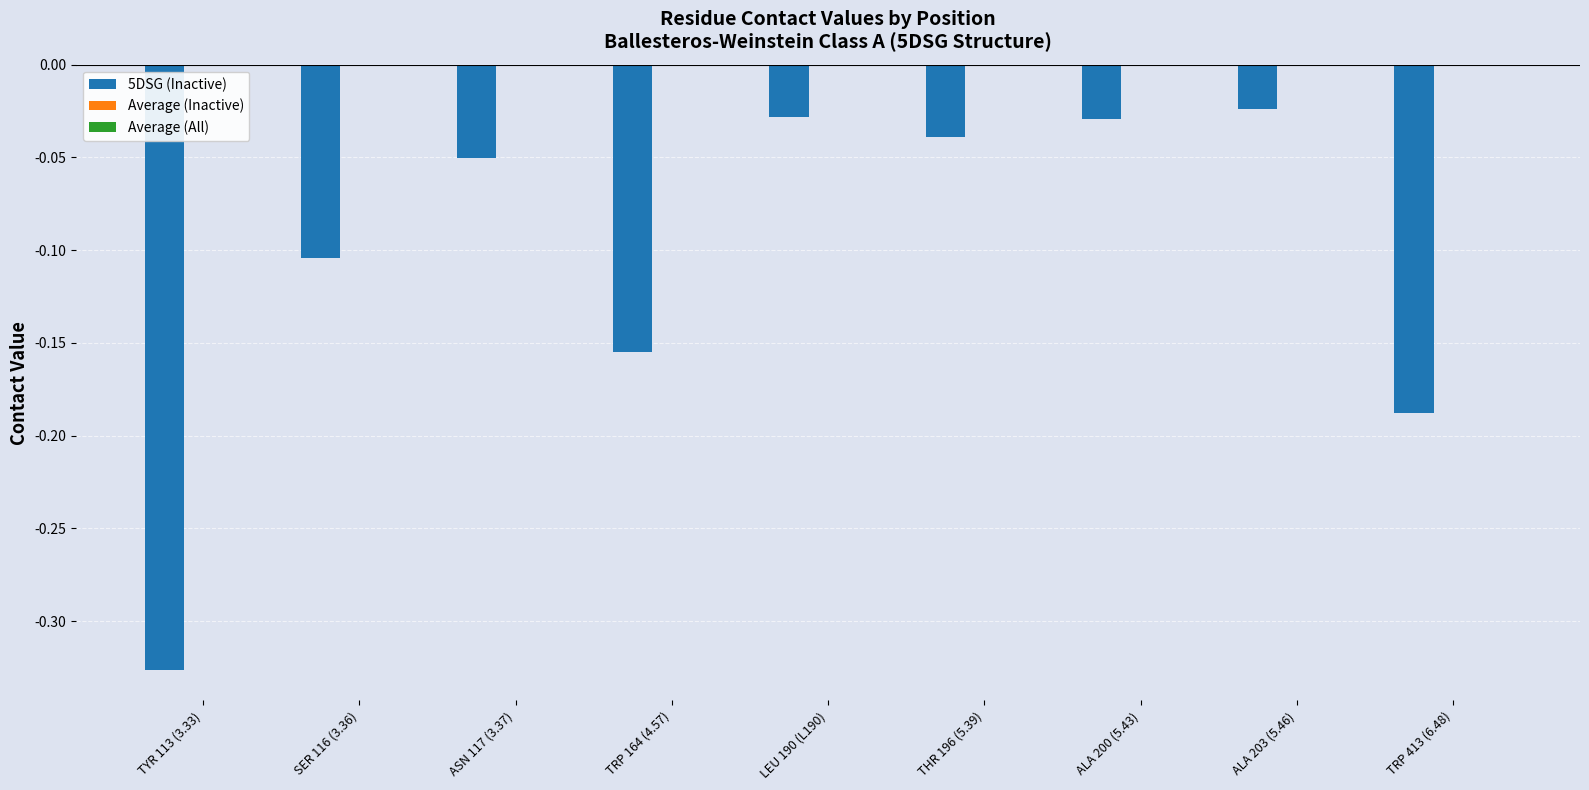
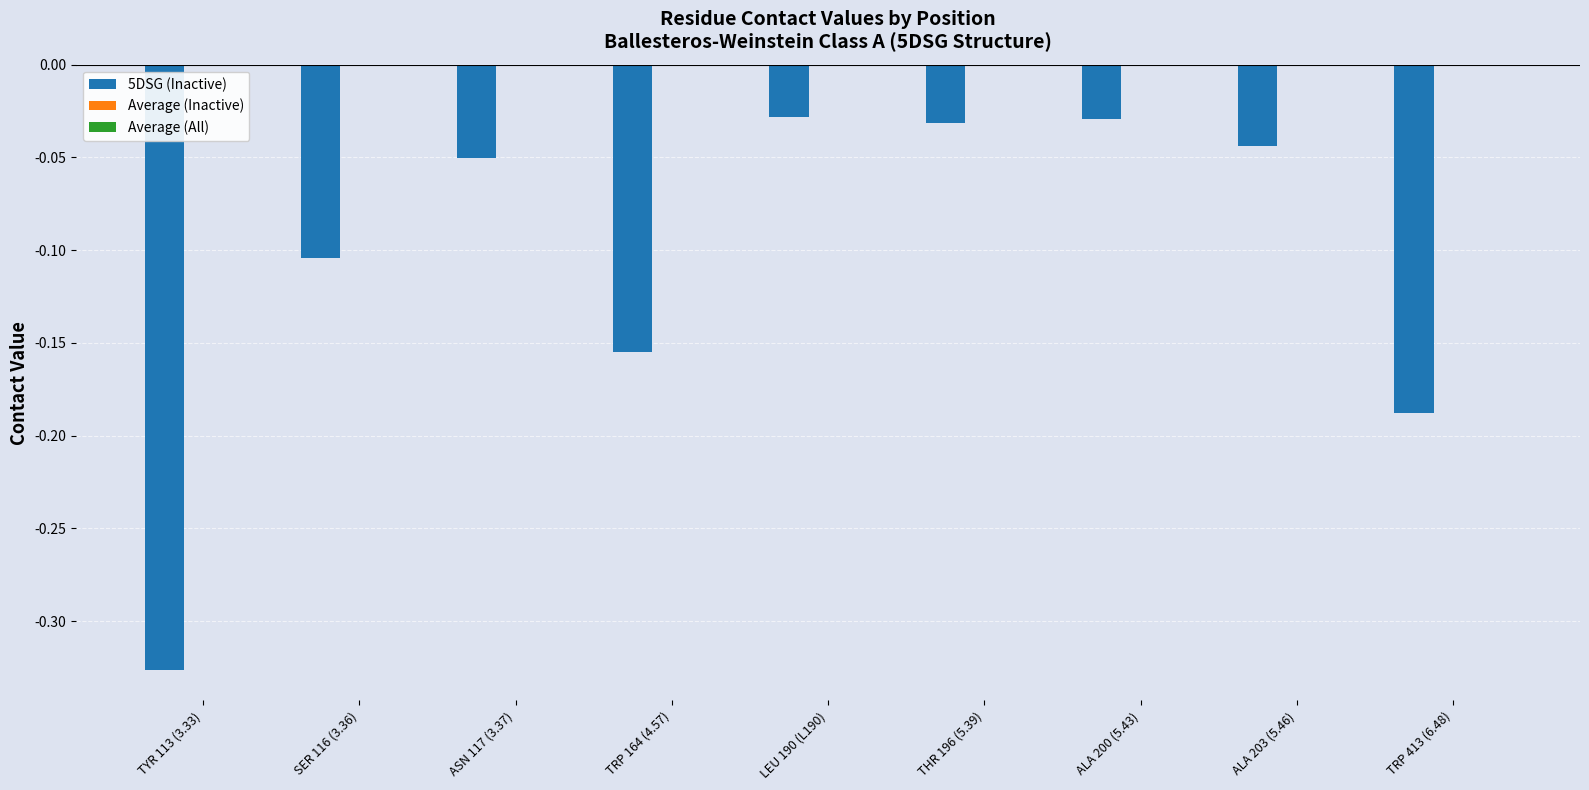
  {
    "5DSG (Inactive)": {
      "TYR 113 (3.33)": -0.327,
      "SER 116 (3.36)": -0.104,
      "ASN 117 (3.37)": -0.050,
      "TRP 164 (4.57)": -0.155,
      "LEU 190 (L190)": -0.028,
-     "THR 196 (5.39)": -0.039,
+     "THR 196 (5.39)": -0.032,
      "ALA 200 (5.43)": -0.029,
-     "ALA 203 (5.46)": -0.024,
+     "ALA 203 (5.46)": -0.044,
      "TRP 413 (6.48)": -0.188
    },
    "Average (Inactive)": {
      "TYR 113 (3.33)": 0.000,
      "SER 116 (3.36)": 0.000,
      "ASN 117 (3.37)": 0.000,
      "TRP 164 (4.57)": 0.000,
      "LEU 190 (L190)": 0.000,
      "THR 196 (5.39)": 0.000,
      "ALA 200 (5.43)": 0.000,
      "ALA 203 (5.46)": 0.000,
      "TRP 413 (6.48)": 0.000
    },
    "Average (All)": {
      "TYR 113 (3.33)": 0.000,
      "SER 116 (3.36)": 0.000,
      "ASN 117 (3.37)": 0.000,
      "TRP 164 (4.57)": 0.000,
      "LEU 190 (L190)": 0.000,
      "THR 196 (5.39)": 0.000,
      "ALA 200 (5.43)": 0.000,
      "ALA 203 (5.46)": 0.000,
      "TRP 413 (6.48)": 0.000
    }
  }
